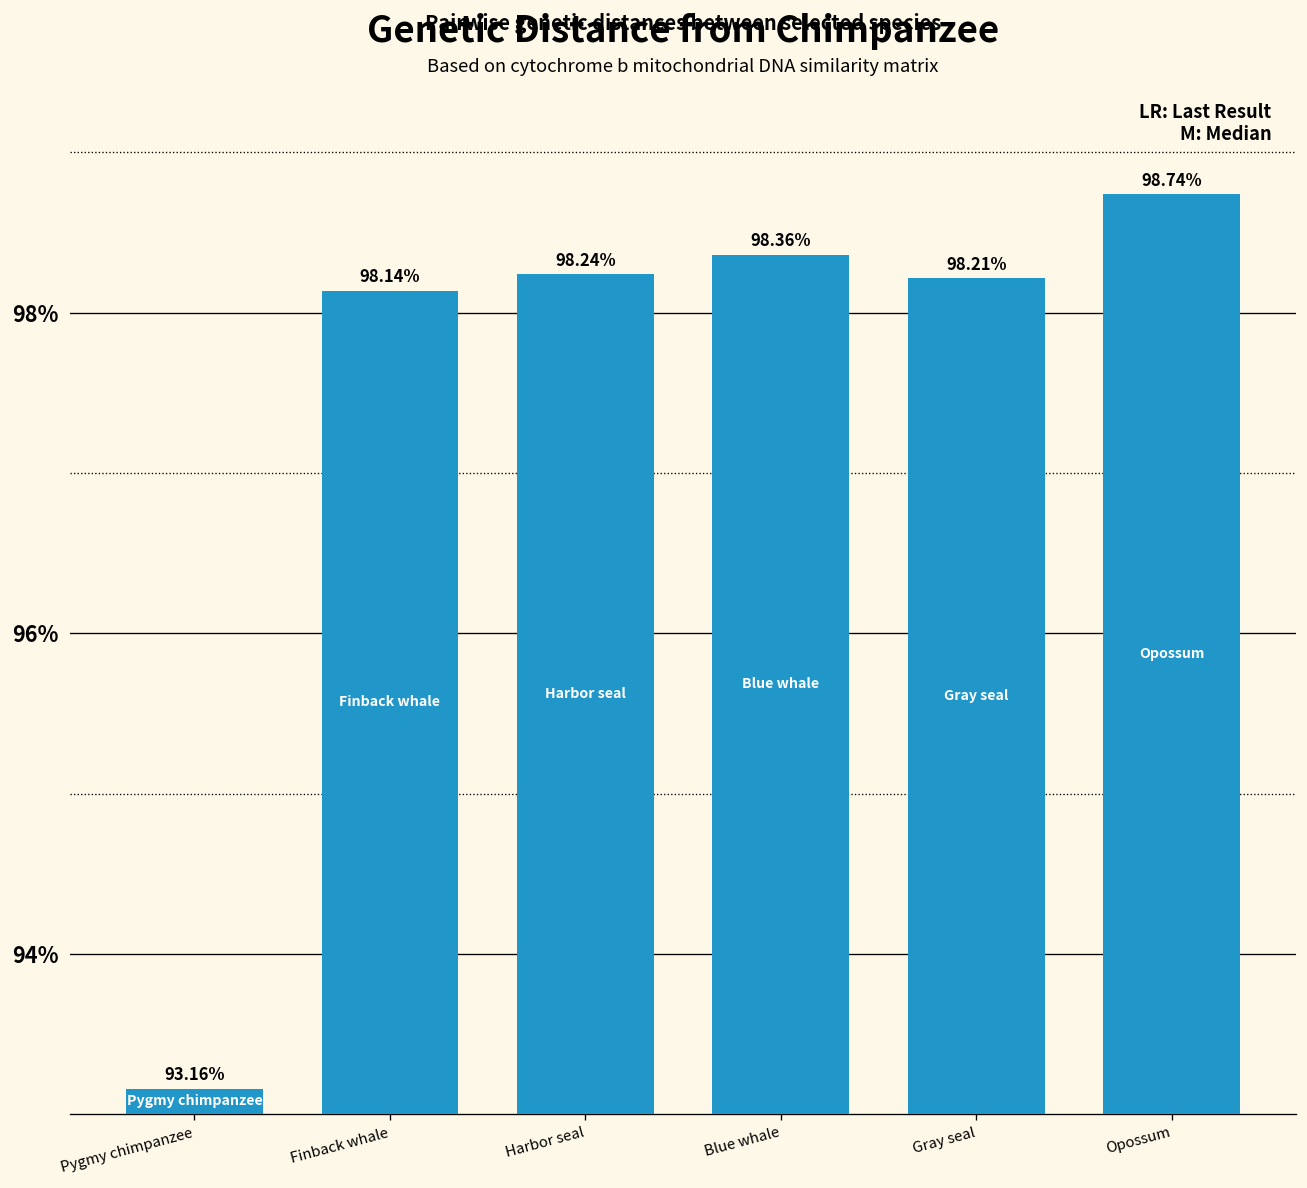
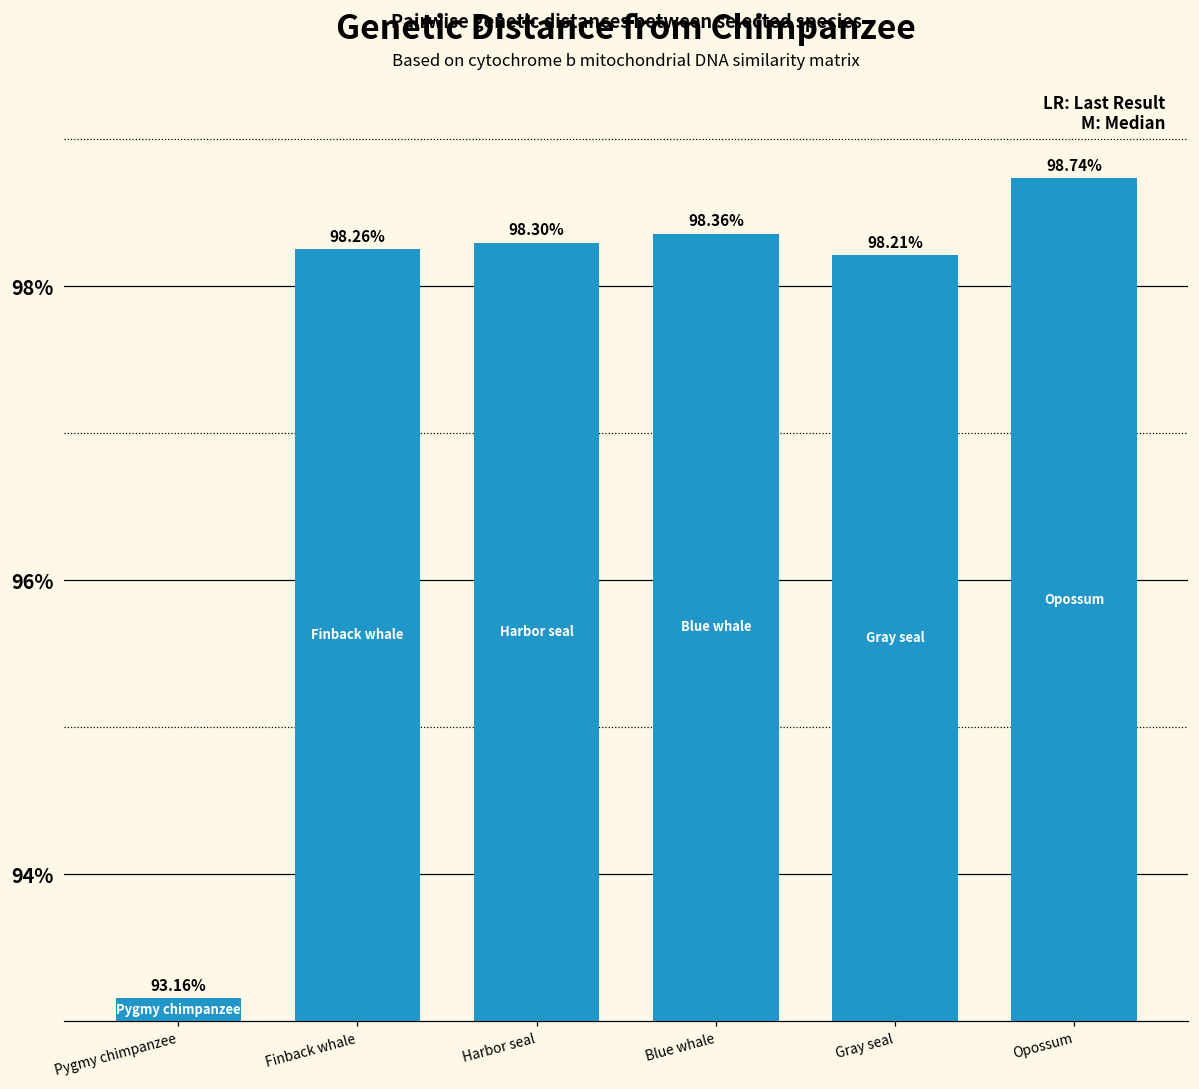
  {
    "Pygmy chimpanzee": "93.16%",
-   "Finback whale": "98.14%",
-   "Harbor seal": "98.24%",
+   "Finback whale": "98.26%",
+   "Harbor seal": "98.30%",
    "Blue whale": "98.36%",
    "Gray seal": "98.21%",
    "Opossum": "98.74%"
  }
